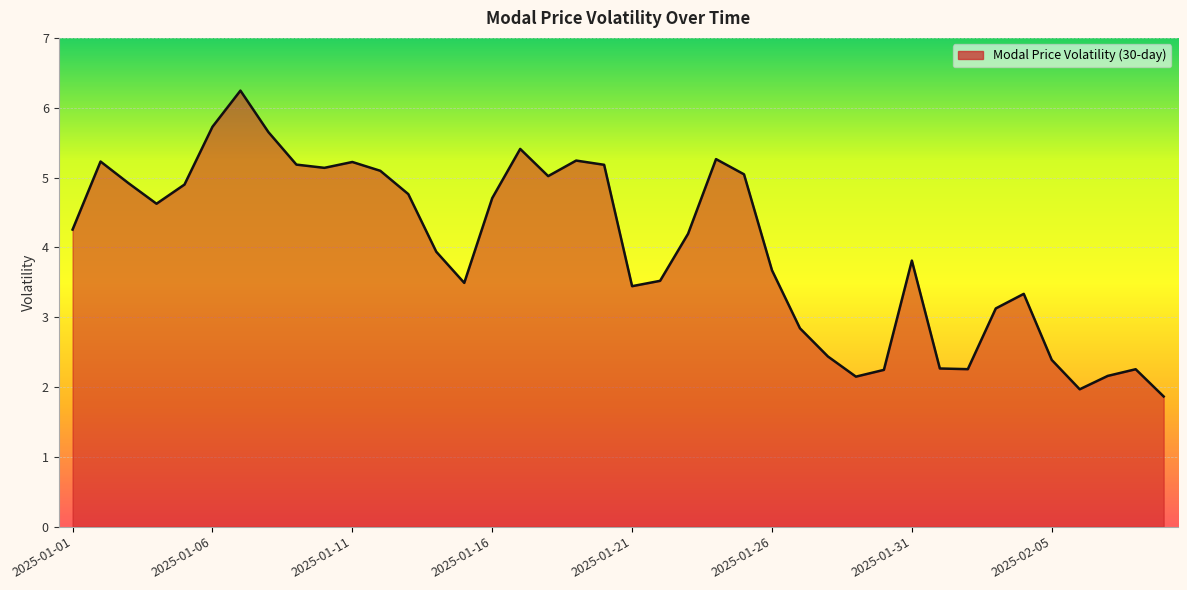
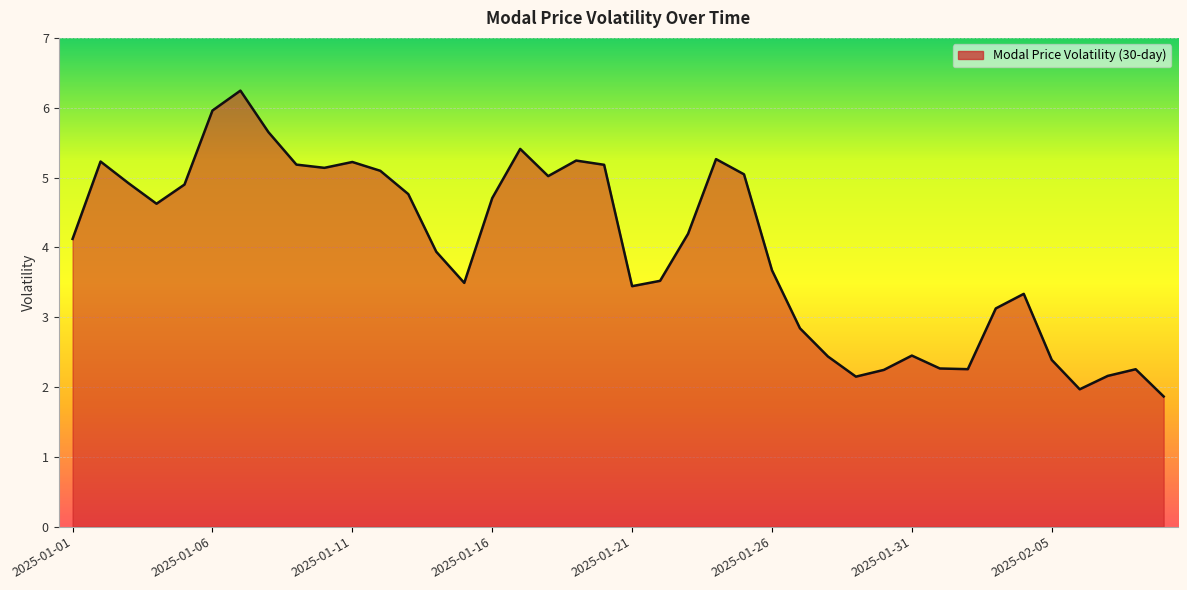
  {
-   "2025-01-01": 4.3,
-   "2025-01-06": 5.7,
+   "2025-01-01": 4.1,
+   "2025-01-06": 6.0,
    "2025-01-11": 5.2,
    "2025-01-16": 4.7,
    "2025-01-21": 3.4,
    "2025-01-26": 3.7,
-   "2025-01-31": 3.8,
+   "2025-01-31": 2.4,
    "2025-02-05": 2.4
  }
